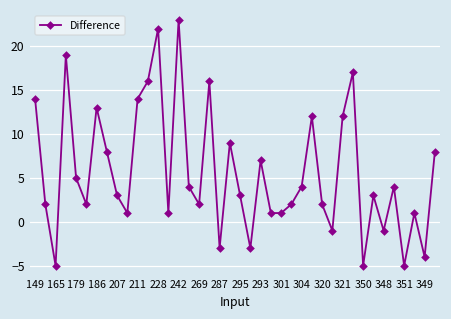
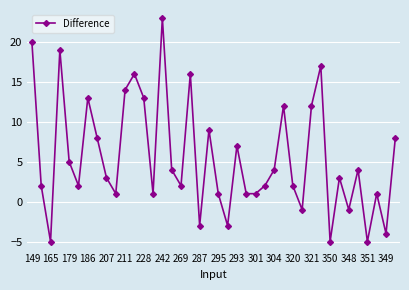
  {
-   "149": 14,
+   "149": 20,
    "165": -5,
    "179": 5,
    "186": 13,
    "207": 3,
    "211": 14,
-   "228": 22,
+   "228": 13,
    "242": 23,
    "269": 2,
    "287": -3,
-   "295": 3,
+   "295": 1,
    "293": 7,
    "301": 1,
    "304": 4,
    "320": 2,
    "321": 12,
    "350": -5,
    "348": -1,
    "351": -5,
    "349": -4
  }
